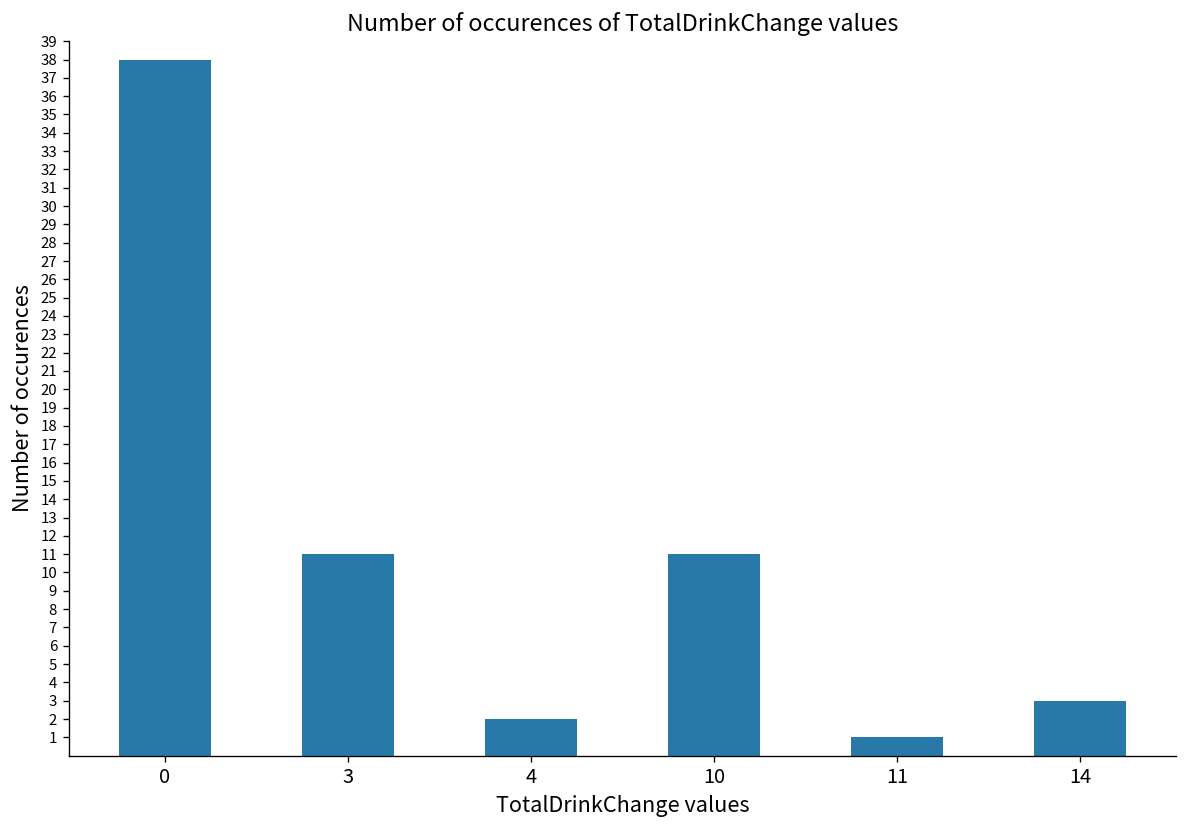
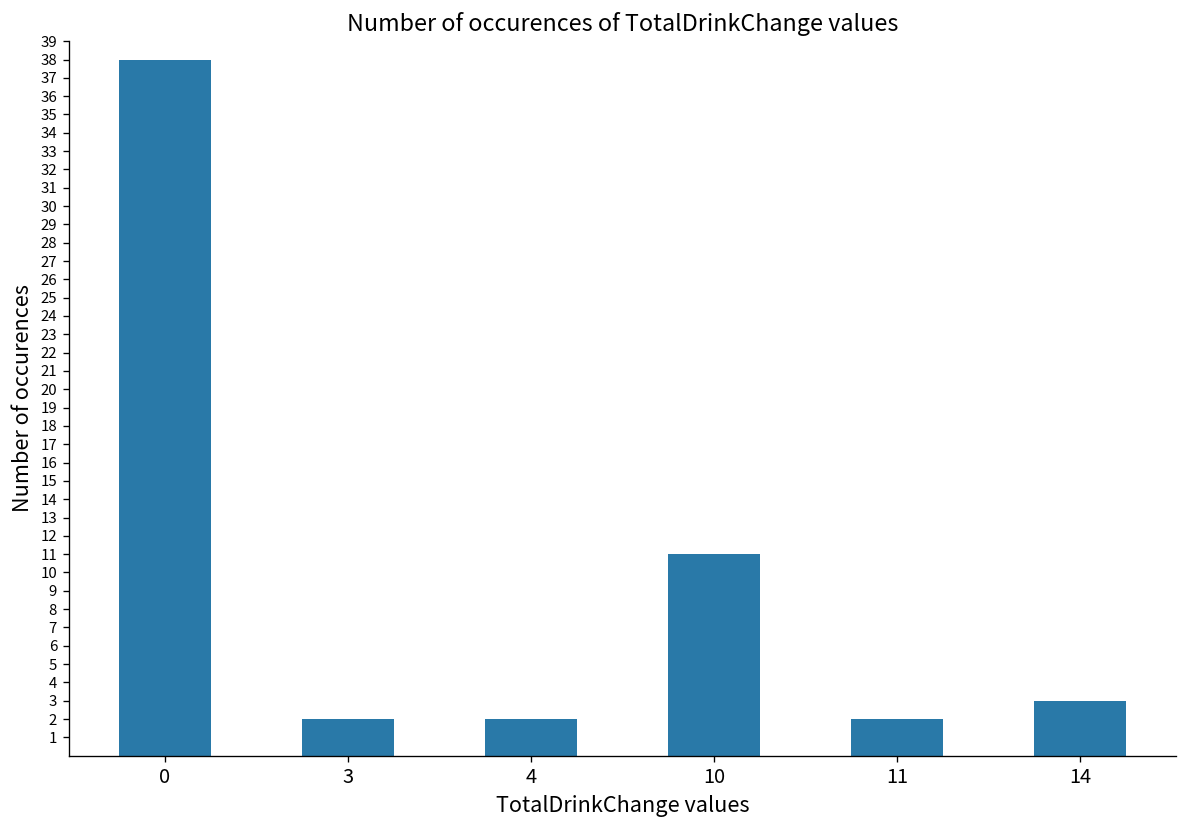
  {
    "0": 38,
-   "3": 11,
+   "3": 2,
    "4": 2,
    "10": 11,
-   "11": 1,
+   "11": 2,
    "14": 3
  }
